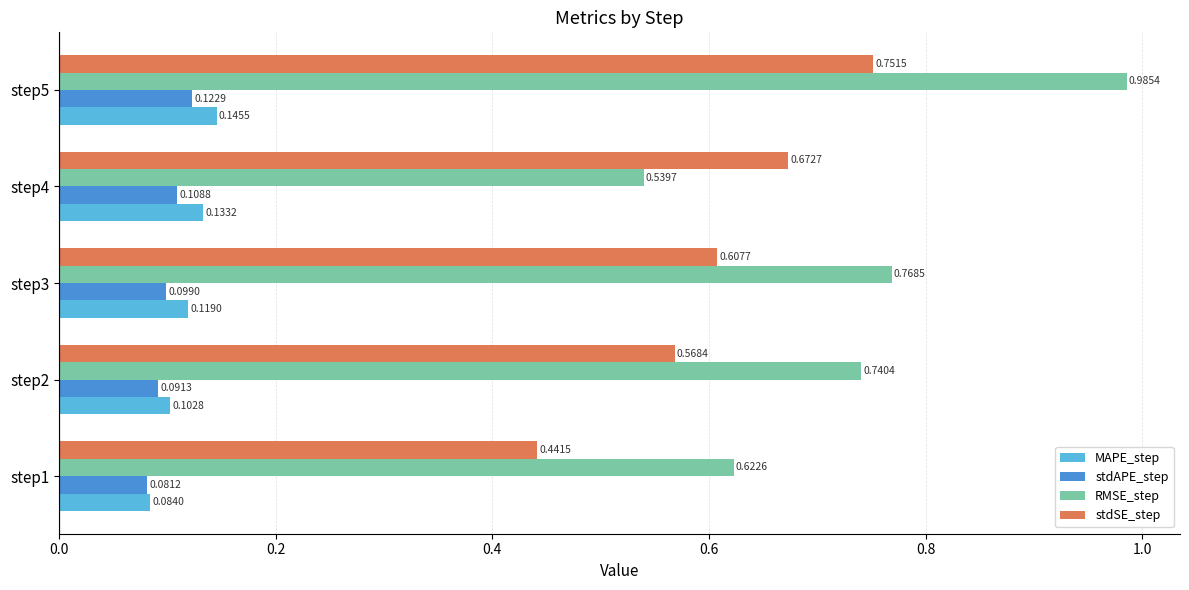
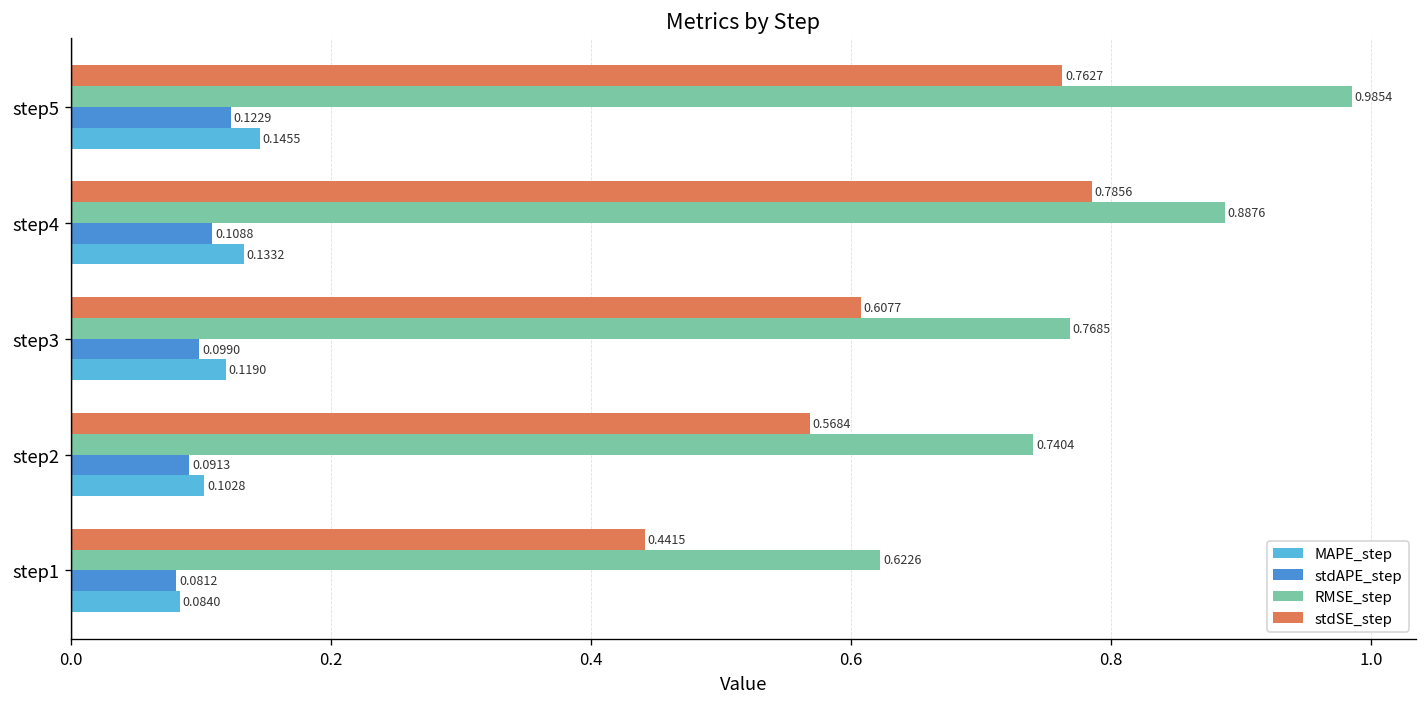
  {
    "RMSE_step": {
      "step5": 0.9854,
-     "step4": 0.5397,
+     "step4": 0.8876,
      "step3": 0.7685,
      "step2": 0.7404,
      "step1": 0.6226
    },
    "stdSE_step": {
-     "step5": 0.7515,
-     "step4": 0.6727,
+     "step5": 0.7627,
+     "step4": 0.7856,
      "step3": 0.6077,
      "step2": 0.5684,
      "step1": 0.4415
    }
  }
